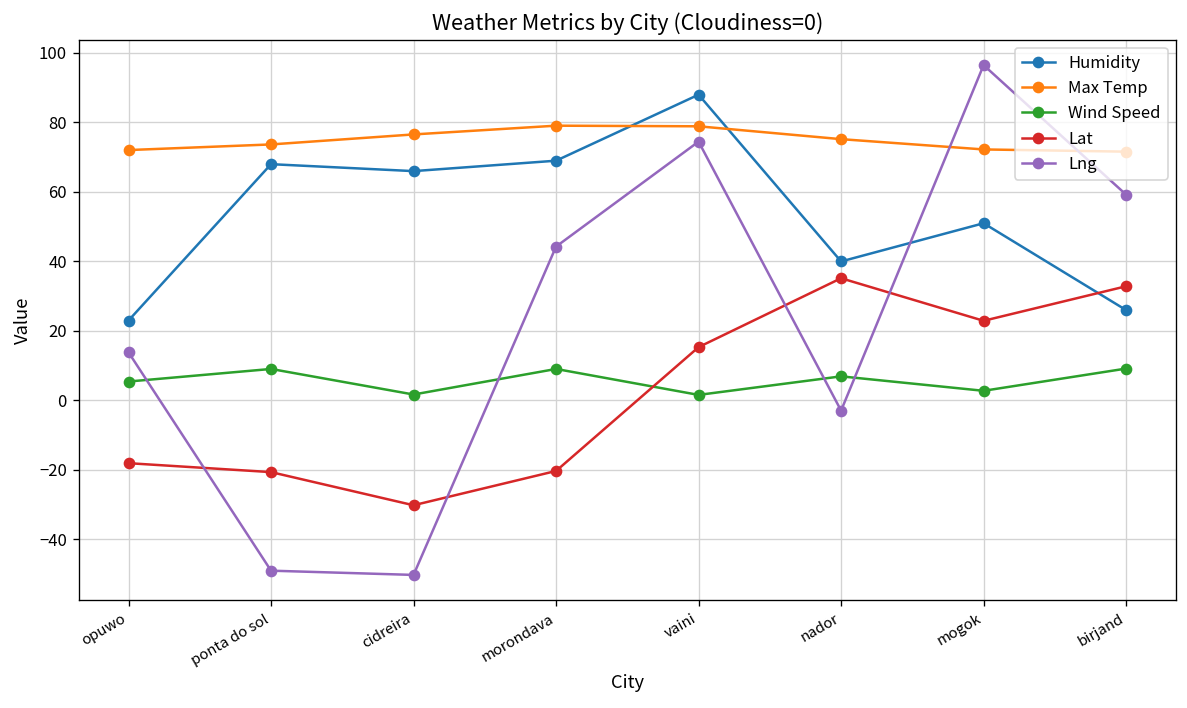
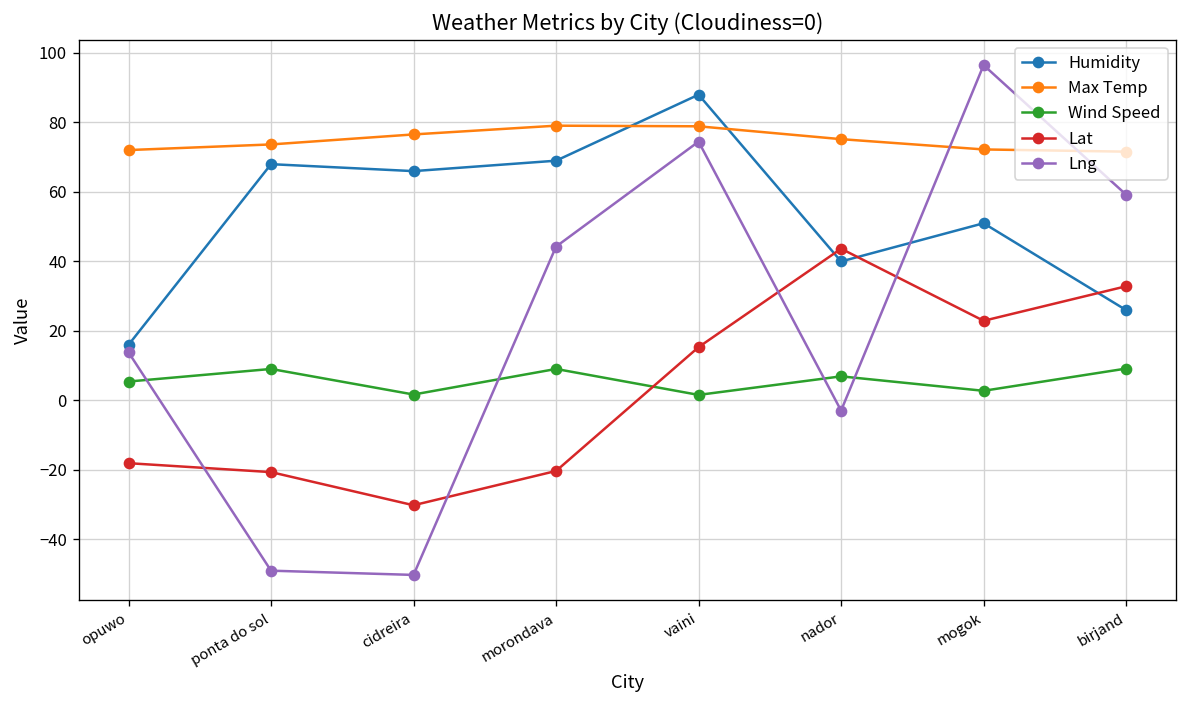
  {
    "Humidity": {
-     "opuwo": 23,
+     "opuwo": 16,
      "ponta do sol": 68,
      "cidreira": 66,
      "morondava": 69,
      "vaini": 88,
      "nador": 40,
      "mogok": 51,
      "birjand": 26
    },
    "Max Temp": {
      "opuwo": 72,
      "ponta do sol": 74,
      "cidreira": 77,
      "morondava": 79,
      "vaini": 79,
      "nador": 75,
      "mogok": 72
    },
    "Wind Speed": {
      "opuwo": 5,
      "ponta do sol": 9,
      "cidreira": 2,
      "morondava": 9,
      "vaini": 2,
      "nador": 7,
      "mogok": 3,
      "birjand": 9
    },
    "Lat": {
      "opuwo": -18,
      "ponta do sol": -21,
      "cidreira": -30,
      "morondava": -20,
      "vaini": 15,
-     "nador": 35,
+     "nador": 44,
      "mogok": 23,
      "birjand": 33
    },
    "Lng": {
      "opuwo": 14,
      "ponta do sol": -49,
      "cidreira": -50,
      "morondava": 44,
      "vaini": 74,
      "nador": -3,
      "mogok": 97,
      "birjand": 59
    }
  }
